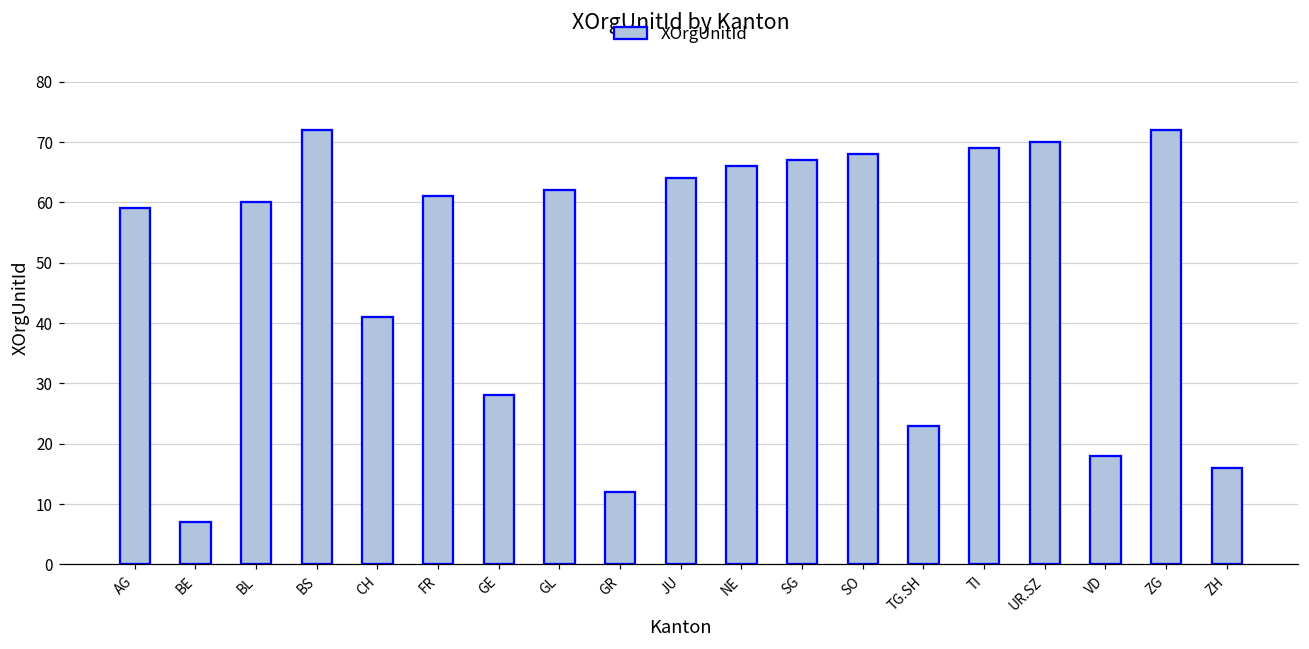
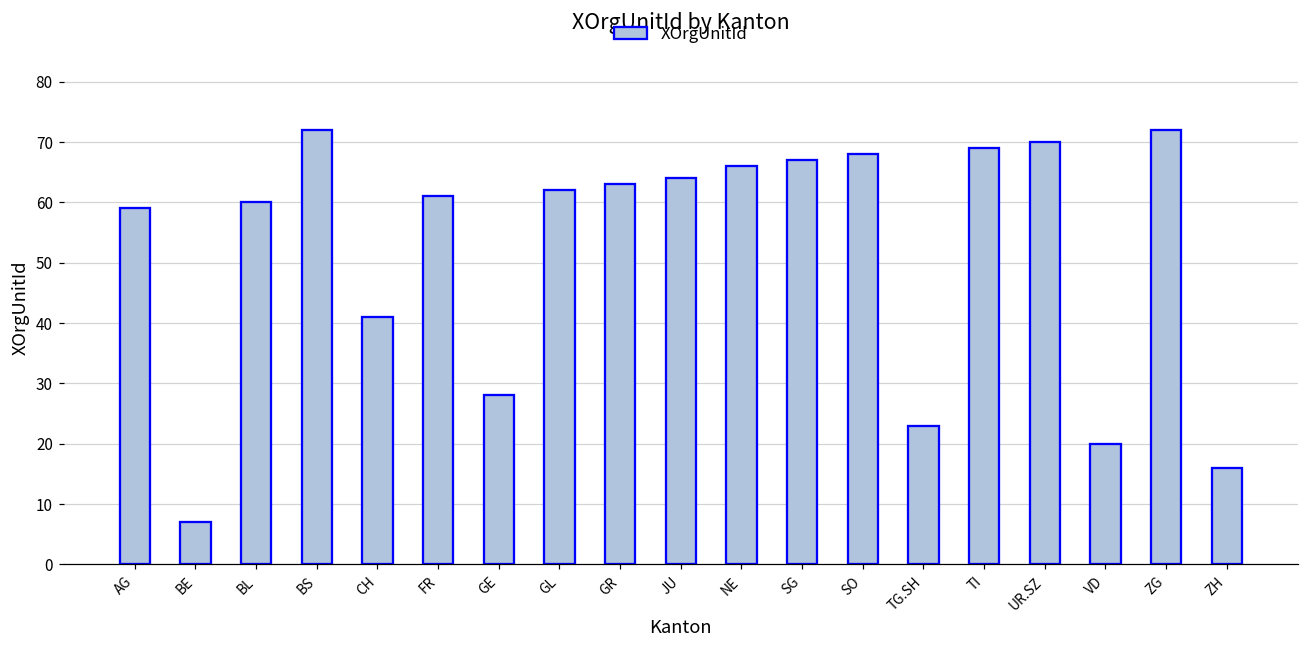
  {
    "AG": 59,
    "BE": 7,
    "BL": 60,
    "BS": 72,
    "CH": 41,
    "FR": 61,
    "GE": 28,
    "GL": 62,
-   "GR": 12,
+   "GR": 63,
    "JU": 64,
    "NE": 66,
    "SG": 67,
    "SO": 68,
    "TG.SH": 23,
    "TI": 69,
    "UR.SZ": 70,
-   "VD": 18,
+   "VD": 20,
    "ZG": 72,
    "ZH": 16
  }
